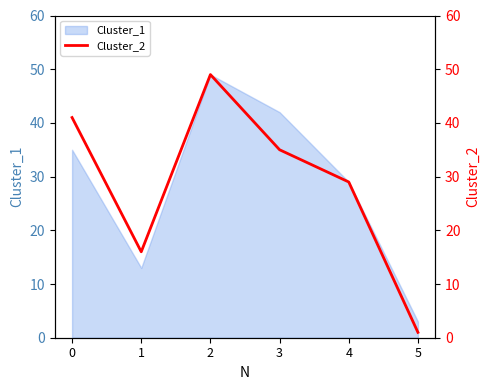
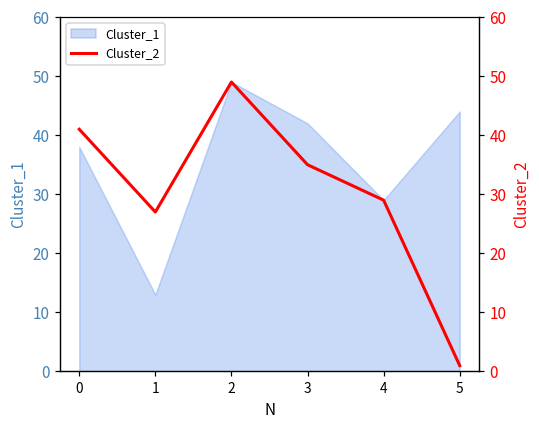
  {
    "Cluster_1": {
-     "0": 35,
+     "0": 38,
      "1": 13,
      "2": 49,
      "3": 42,
      "4": 29,
-     "5": 3
+     "5": 44
    },
    "Cluster_2": {
      "0": 41,
-     "1": 16,
+     "1": 27,
      "2": 49,
      "3": 35,
      "4": 29,
      "5": 1
    }
  }
